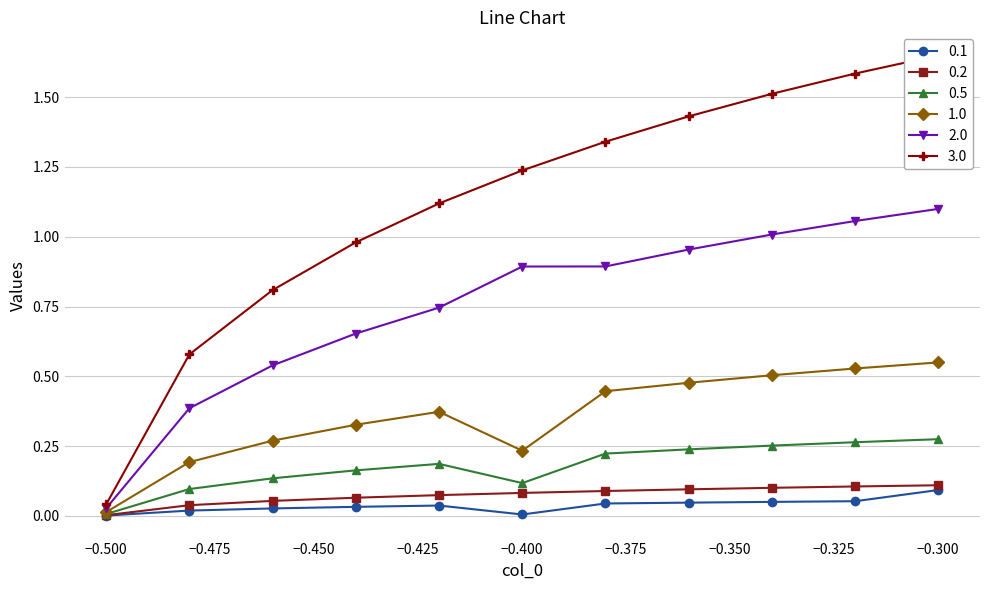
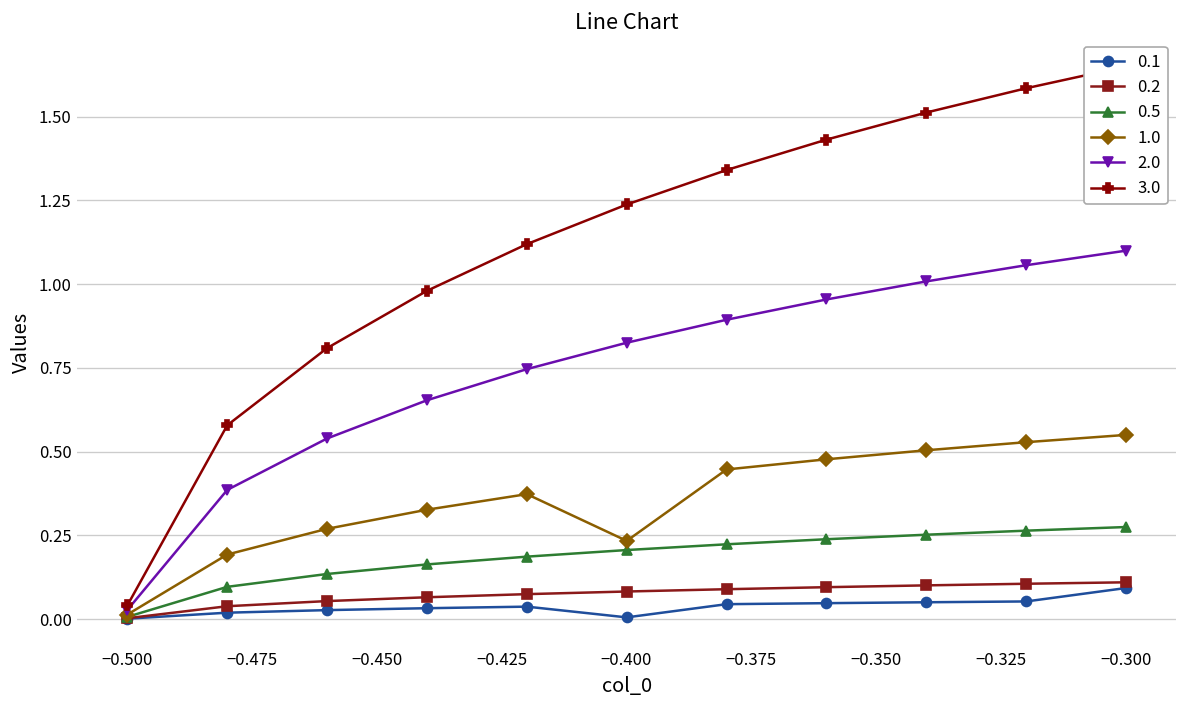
  {
    "0.1": {
      "−0.400": 0.01,
      "−0.300": 0.09
    },
    "0.5": {
-     "−0.400": 0.12,
+     "−0.400": 0.21,
      "−0.300": 0.27
    },
    "1.0": {
      "−0.400": 0.23,
      "−0.300": 0.55
    },
    "2.0": {
      "−0.500": 0.03,
-     "−0.400": 0.89,
+     "−0.400": 0.83,
      "−0.300": 1.10
    }
  }
